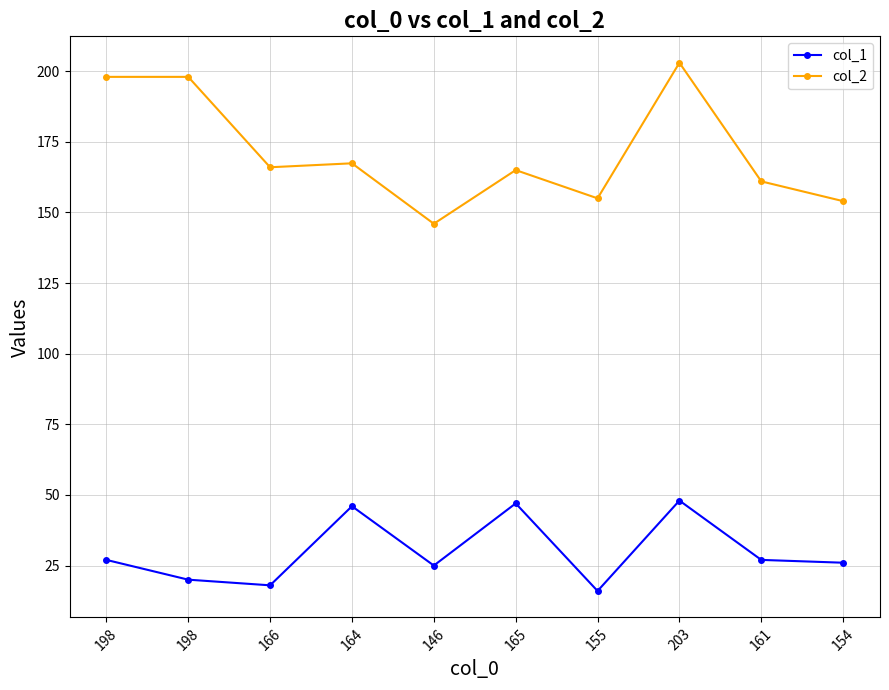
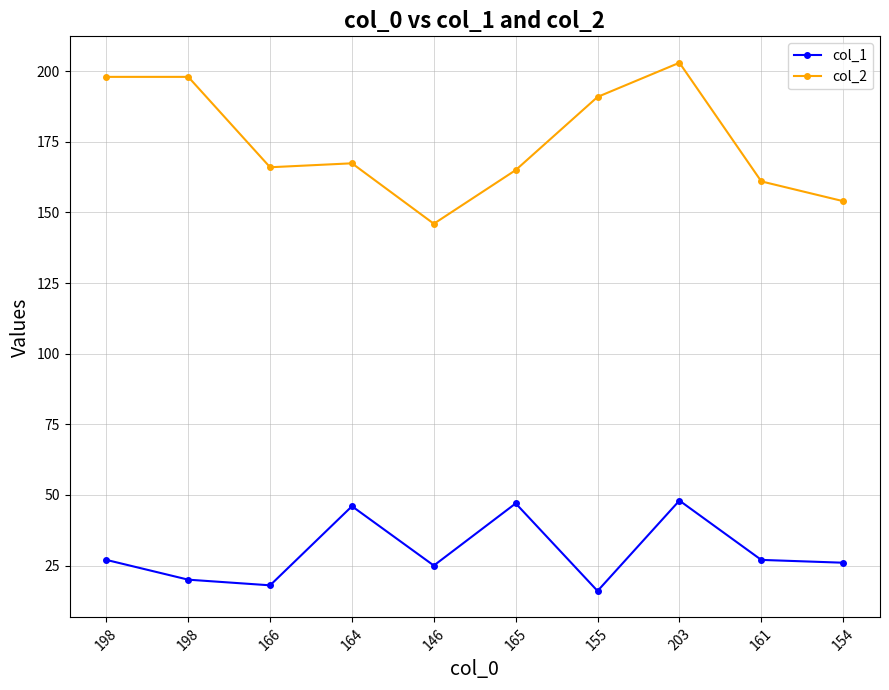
  {
    "col_1": {
      "166": 18,
      "164": 46,
      "146": 25,
      "165": 47,
      "155": 16,
      "203": 48,
      "161": 27,
      "154": 26
    },
    "col_2": {
      "166": 166,
      "164": 167,
      "146": 146,
      "165": 165,
-     "155": 155,
+     "155": 191,
      "203": 203,
      "161": 161,
      "154": 154
    }
  }
